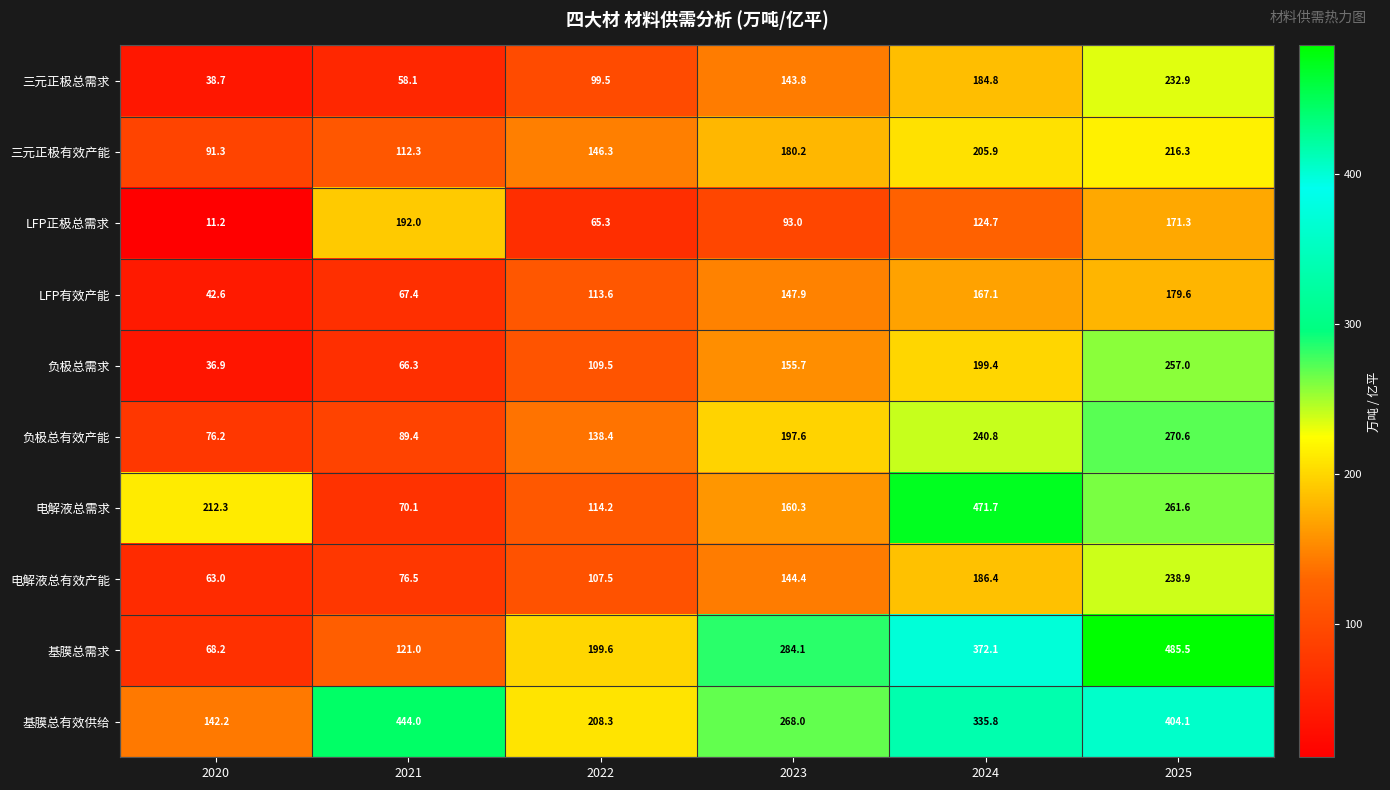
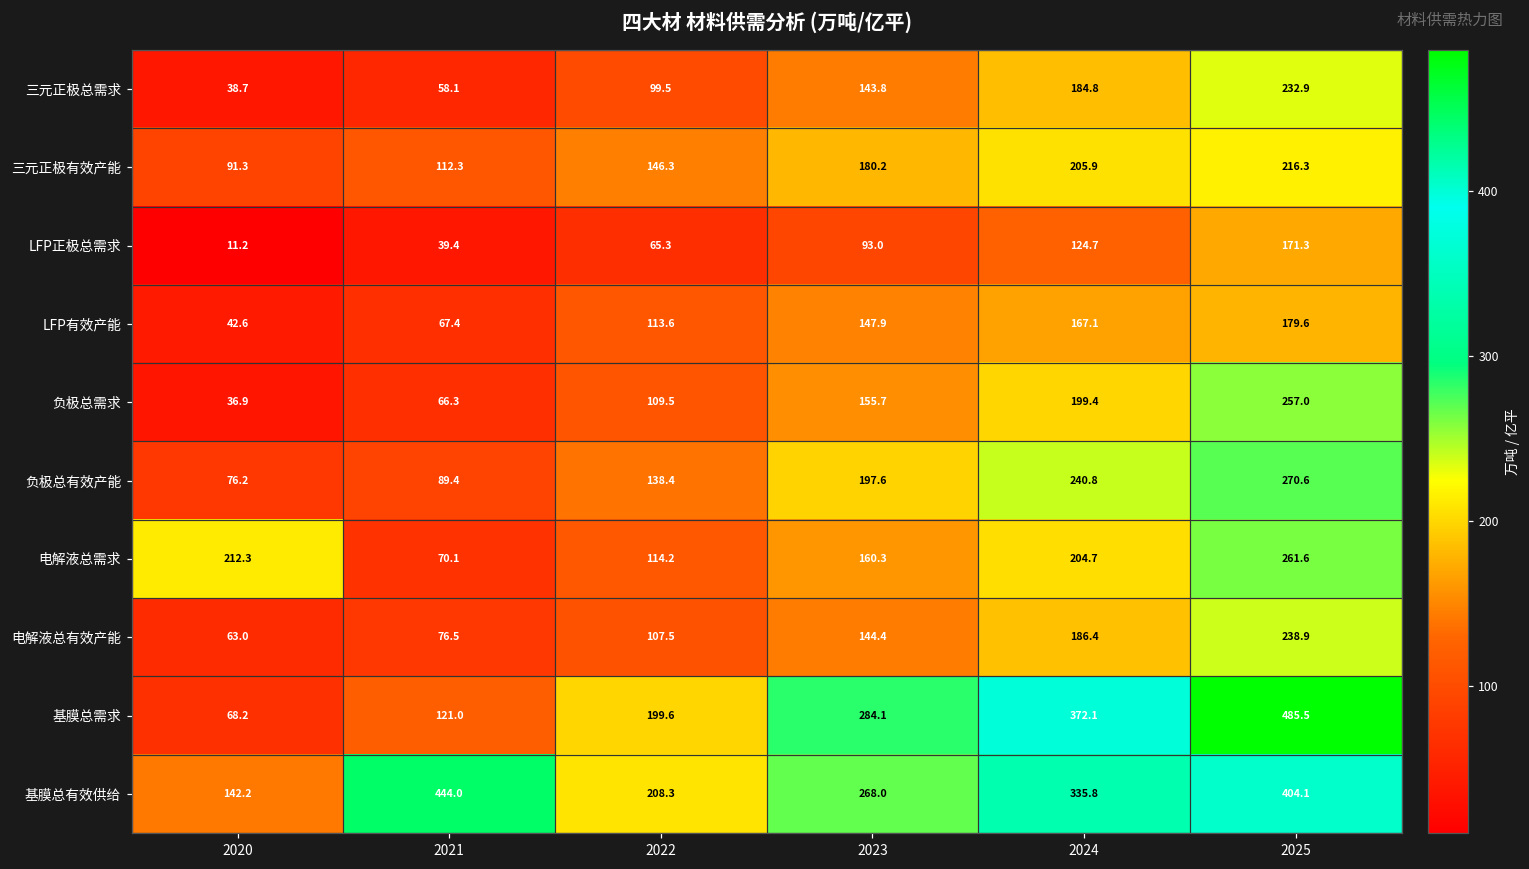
  {
    "三元正极总需求": {
      "2020": 38.7,
      "2021": 58.1,
      "2022": 99.5,
      "2023": 143.8,
      "2024": 184.8,
      "2025": 232.9
    },
    "三元正极有效产能": {
      "2020": 91.3,
      "2021": 112.3,
      "2022": 146.3,
      "2023": 180.2,
      "2024": 205.9,
      "2025": 216.3
    },
    "LFP正极总需求": {
      "2020": 11.2,
-     "2021": 192.0,
+     "2021": 39.4,
      "2022": 65.3,
      "2023": 93.0,
      "2024": 124.7,
      "2025": 171.3
    },
    "LFP有效产能": {
      "2020": 42.6,
      "2021": 67.4,
      "2022": 113.6,
      "2023": 147.9,
      "2024": 167.1,
      "2025": 179.6
    },
    "负极总需求": {
      "2020": 36.9,
      "2021": 66.3,
      "2022": 109.5,
      "2023": 155.7,
      "2024": 199.4,
      "2025": 257.0
    },
    "负极总有效产能": {
      "2020": 76.2,
      "2021": 89.4,
      "2022": 138.4,
      "2023": 197.6,
      "2024": 240.8,
      "2025": 270.6
    },
    "电解液总需求": {
      "2020": 212.3,
      "2021": 70.1,
      "2022": 114.2,
      "2023": 160.3,
-     "2024": 471.7,
+     "2024": 204.7,
      "2025": 261.6
    },
    "电解液总有效产能": {
      "2020": 63.0,
      "2021": 76.5,
      "2022": 107.5,
      "2023": 144.4,
      "2024": 186.4,
      "2025": 238.9
    },
    "基膜总需求": {
      "2020": 68.2,
      "2021": 121.0,
      "2022": 199.6,
      "2023": 284.1,
      "2024": 372.1,
      "2025": 485.5
    },
    "基膜总有效供给": {
      "2020": 142.2,
      "2021": 444.0,
      "2022": 208.3,
      "2023": 268.0,
      "2024": 335.8,
      "2025": 404.1
    }
  }
